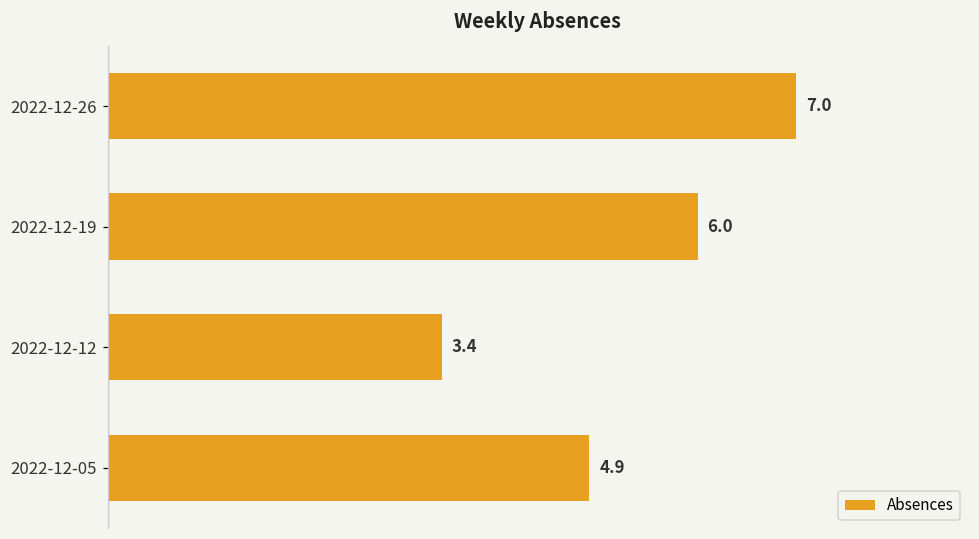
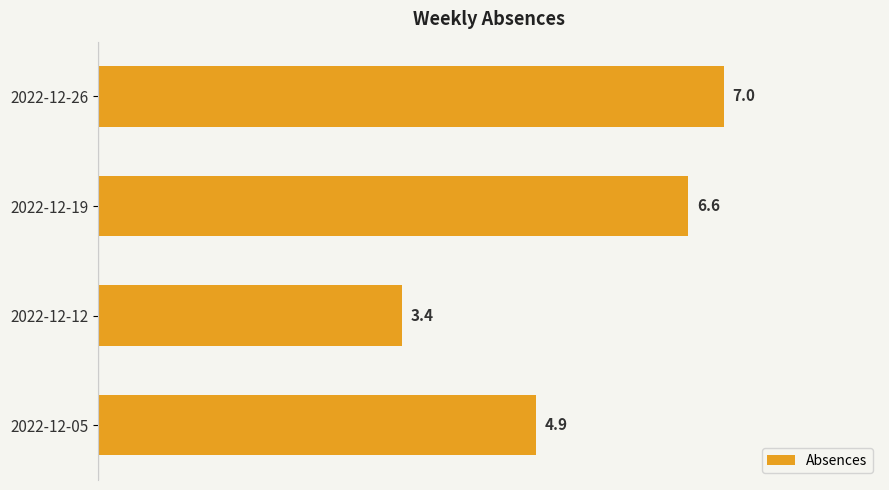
  {
    "2022-12-26": 7.0,
-   "2022-12-19": 6.0,
+   "2022-12-19": 6.6,
    "2022-12-12": 3.4,
    "2022-12-05": 4.9
  }
